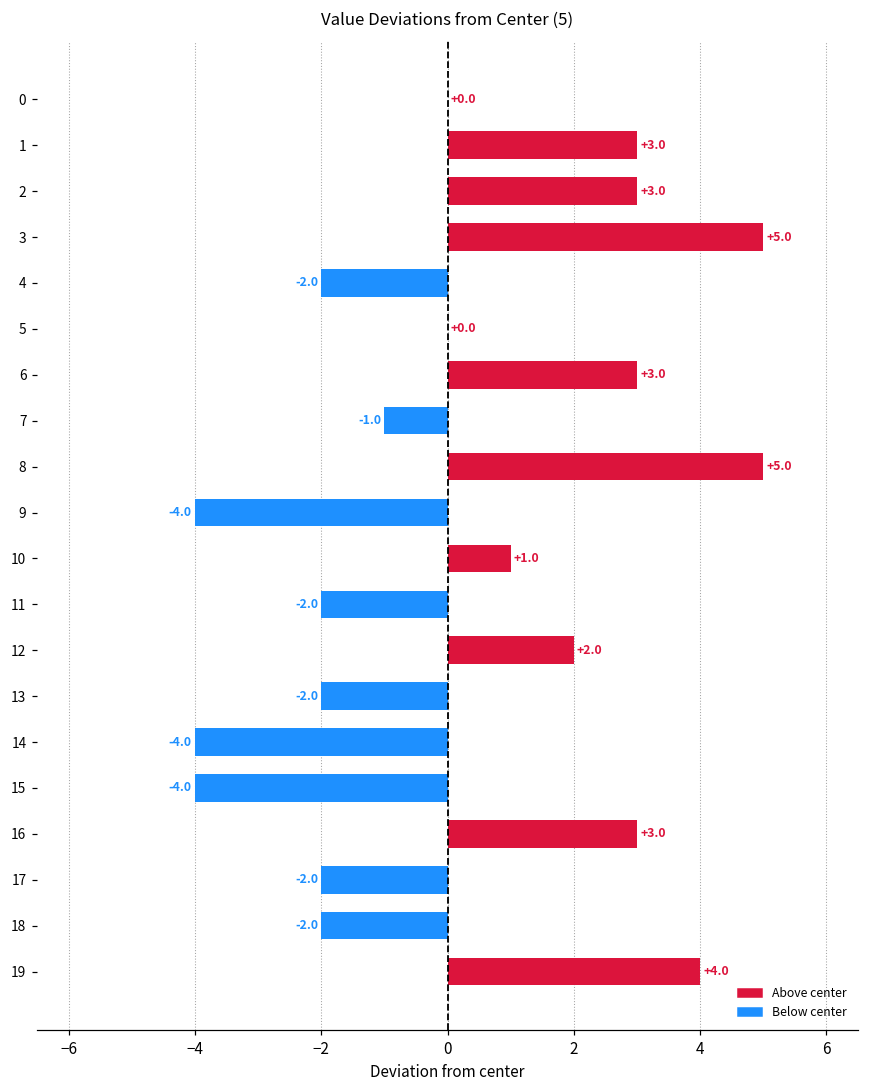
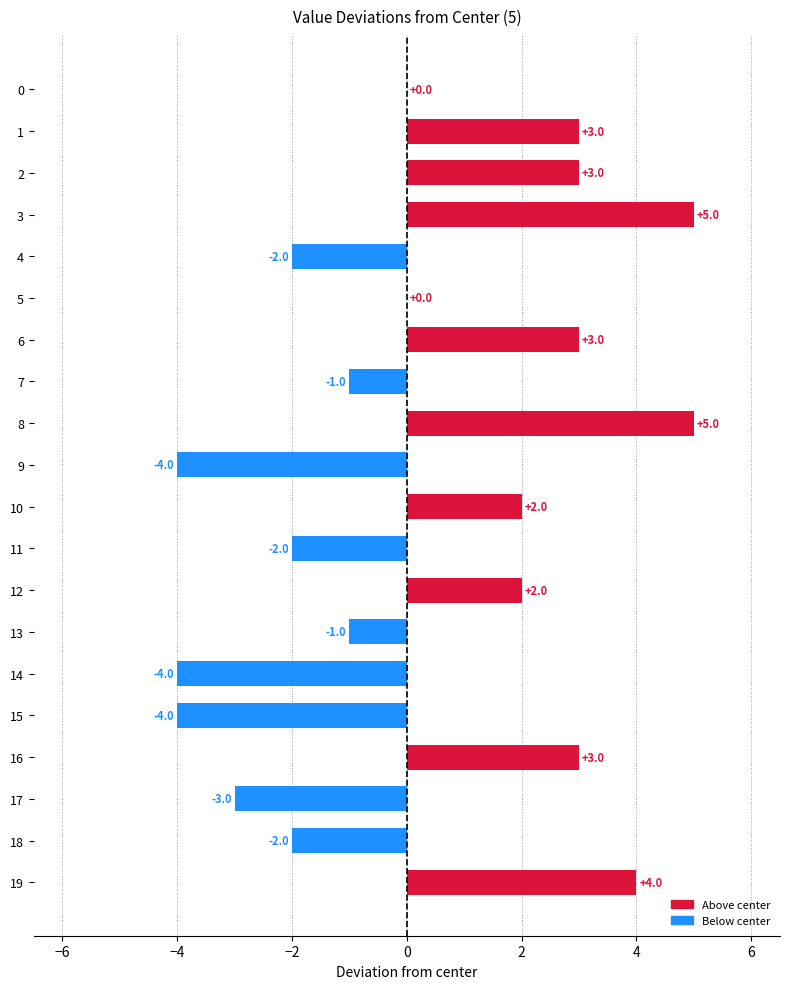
  {
    "0": "+0.0",
    "1": "+3.0",
    "2": "+3.0",
    "3": "+5.0",
    "4": "-2.0",
    "5": "+0.0",
    "6": "+3.0",
    "7": "-1.0",
    "8": "+5.0",
    "9": "-4.0",
-   "10": "+1.0",
+   "10": "+2.0",
    "11": "-2.0",
    "12": "+2.0",
-   "13": "-2.0",
+   "13": "-1.0",
    "14": "-4.0",
    "15": "-4.0",
    "16": "+3.0",
-   "17": "-2.0",
+   "17": "-3.0",
    "18": "-2.0",
    "19": "+4.0"
  }
